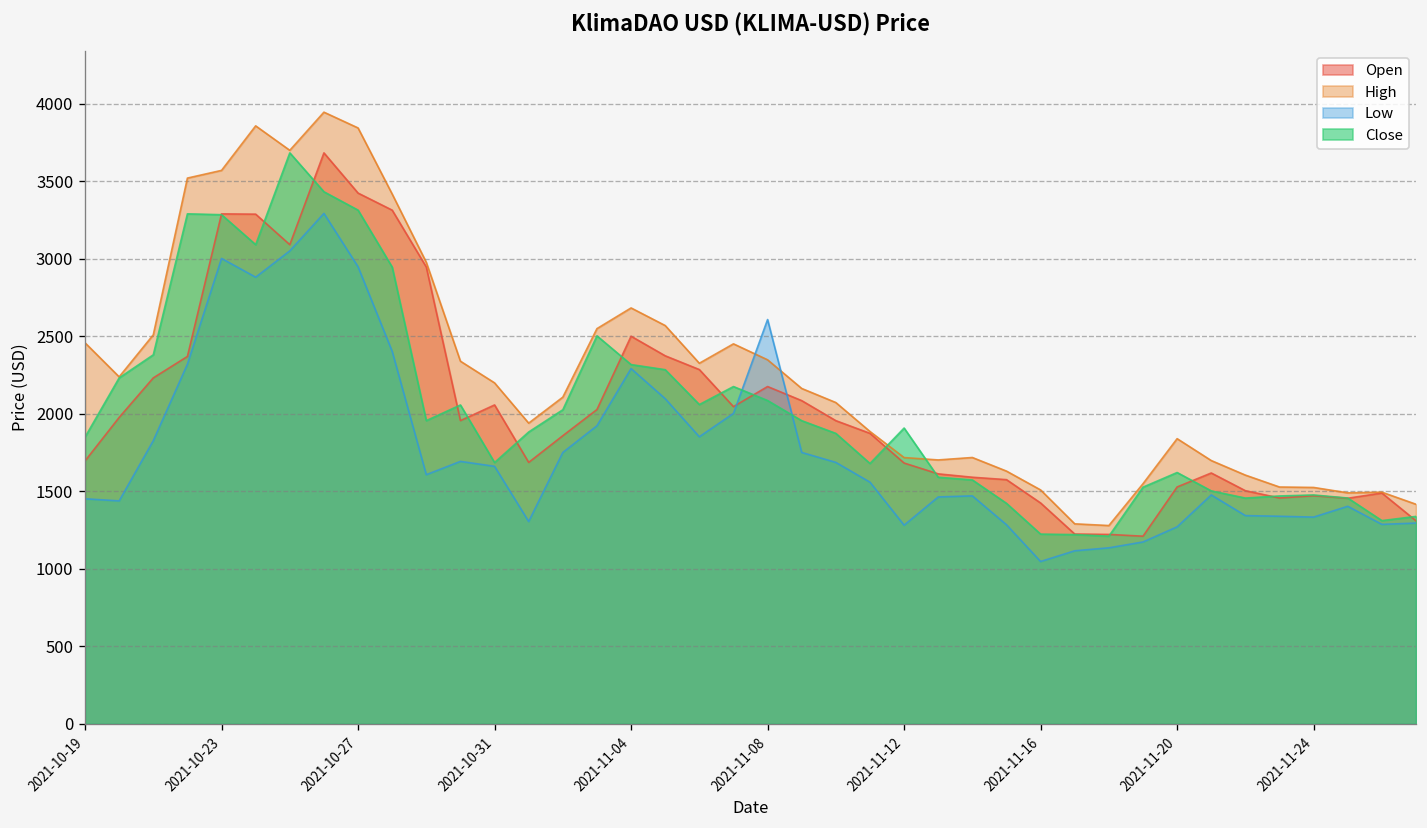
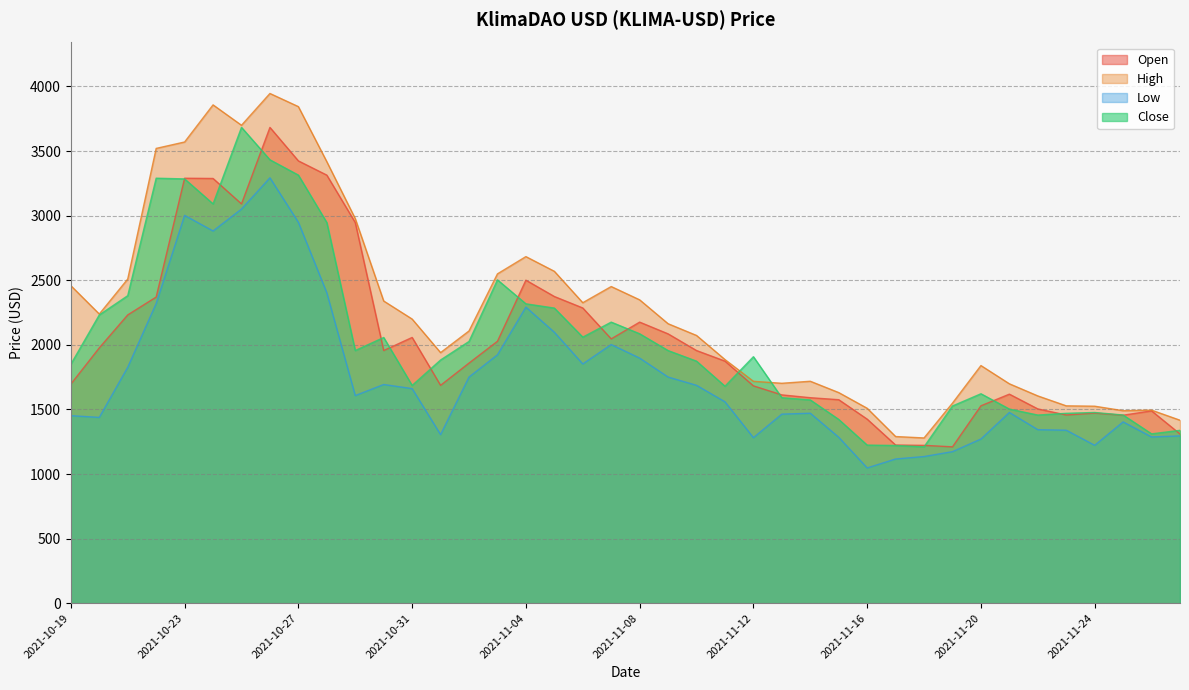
  {
    "Low": {
      "2021-10-19": 1450,
      "2021-10-23": 3000,
      "2021-10-27": 2950,
      "2021-10-31": 1660,
      "2021-11-04": 2290,
-     "2021-11-08": 2610,
+     "2021-11-08": 1900,
      "2021-11-12": 1280,
      "2021-11-16": 1050,
      "2021-11-20": 1270,
-     "2021-11-24": 1330
+     "2021-11-24": 1220
    },
    "Close": {
      "2021-10-19": 1850,
      "2021-10-27": 3310,
      "2021-10-31": 1690,
      "2021-11-04": 2320,
      "2021-11-08": 2090,
      "2021-11-12": 1910,
      "2021-11-16": 1220,
      "2021-11-20": 1620
    }
  }
